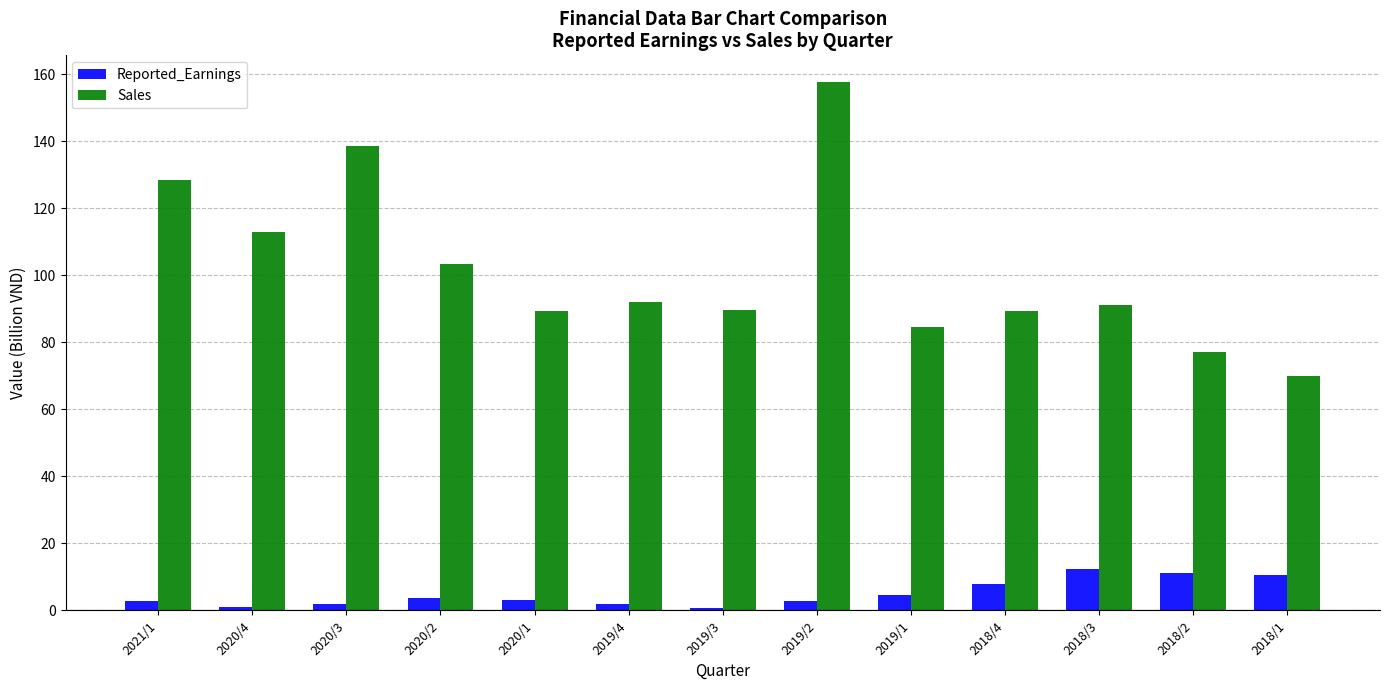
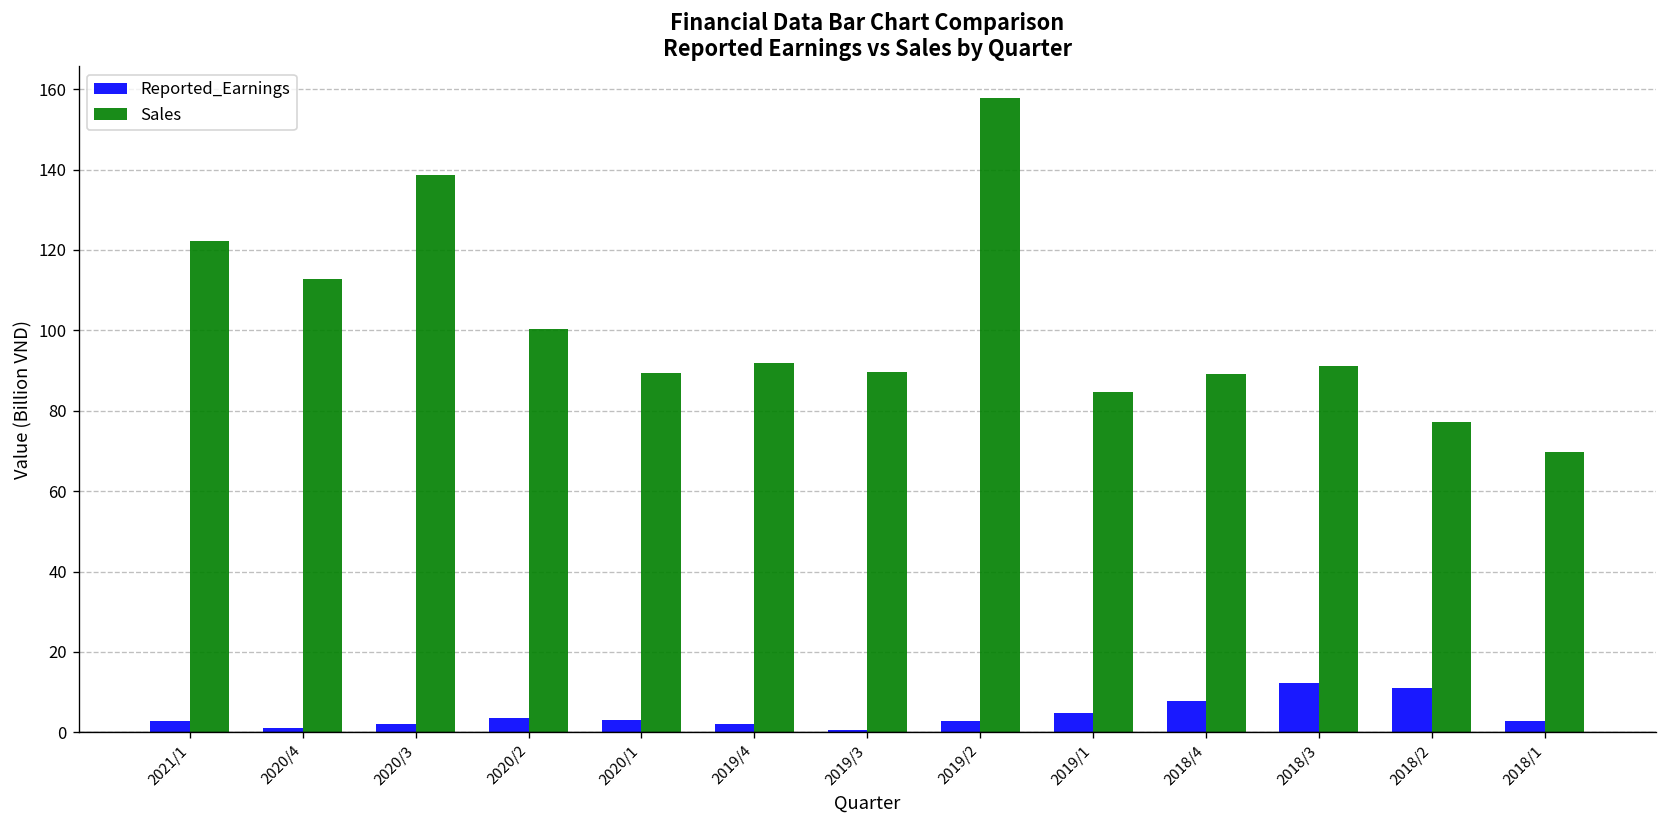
  {
    "Reported_Earnings": {
      "2021/1": 3,
      "2020/4": 1,
      "2020/3": 2,
      "2020/2": 4,
      "2020/1": 3,
      "2019/4": 2,
      "2019/2": 3,
      "2019/1": 5,
      "2018/4": 8,
      "2018/3": 12,
      "2018/2": 11,
-     "2018/1": 11
+     "2018/1": 3
    },
    "Sales": {
-     "2021/1": 128,
+     "2021/1": 122,
      "2020/4": 113,
      "2020/3": 139,
-     "2020/2": 103,
+     "2020/2": 100,
      "2020/1": 89,
      "2019/4": 92,
      "2019/3": 90,
      "2019/2": 158,
      "2019/1": 85,
      "2018/4": 89,
      "2018/3": 91,
      "2018/2": 77,
      "2018/1": 70
    }
  }
